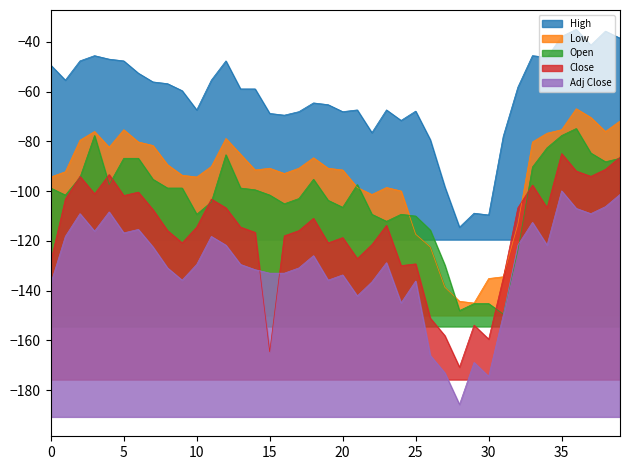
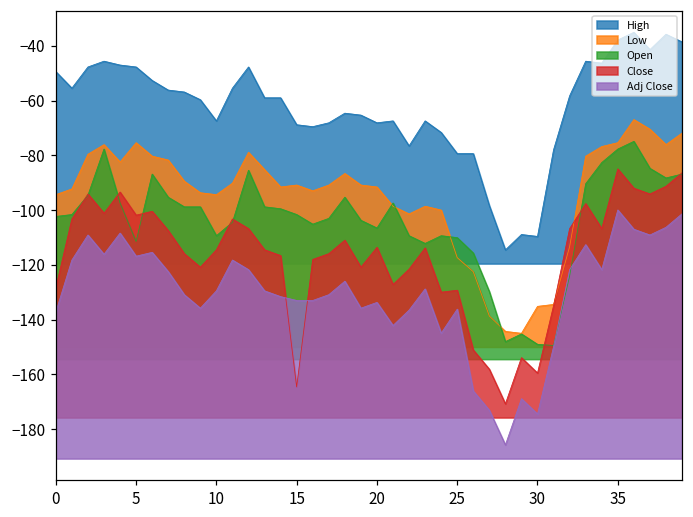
  {
    "High": {
      "0": -49,
      "5": -48,
      "10": -67,
      "15": -69,
      "20": -68,
-     "25": -68,
+     "25": -79,
      "30": -110
    },
    "Low": {
      "0": -94,
      "5": -75,
      "10": -94,
      "15": -91,
      "20": -92,
      "25": -117,
      "30": -135,
      "35": -75
    },
    "Open": {
-     "0": -99,
-     "5": -87,
+     "0": -102,
+     "5": -111,
      "10": -109,
      "15": -102,
      "20": -107,
      "25": -110,
-     "30": -145,
+     "30": -149,
      "35": -78
    },
    "Close": {
      "0": -128,
      "5": -102,
      "10": -114,
      "15": -165,
-     "20": -119,
+     "20": -114,
      "25": -129,
      "30": -160,
      "35": -85
    },
    "Adj Close": {
      "0": -137,
      "5": -117,
      "10": -129,
      "15": -133,
      "20": -134,
      "25": -136,
      "30": -175,
      "35": -100
    }
  }
